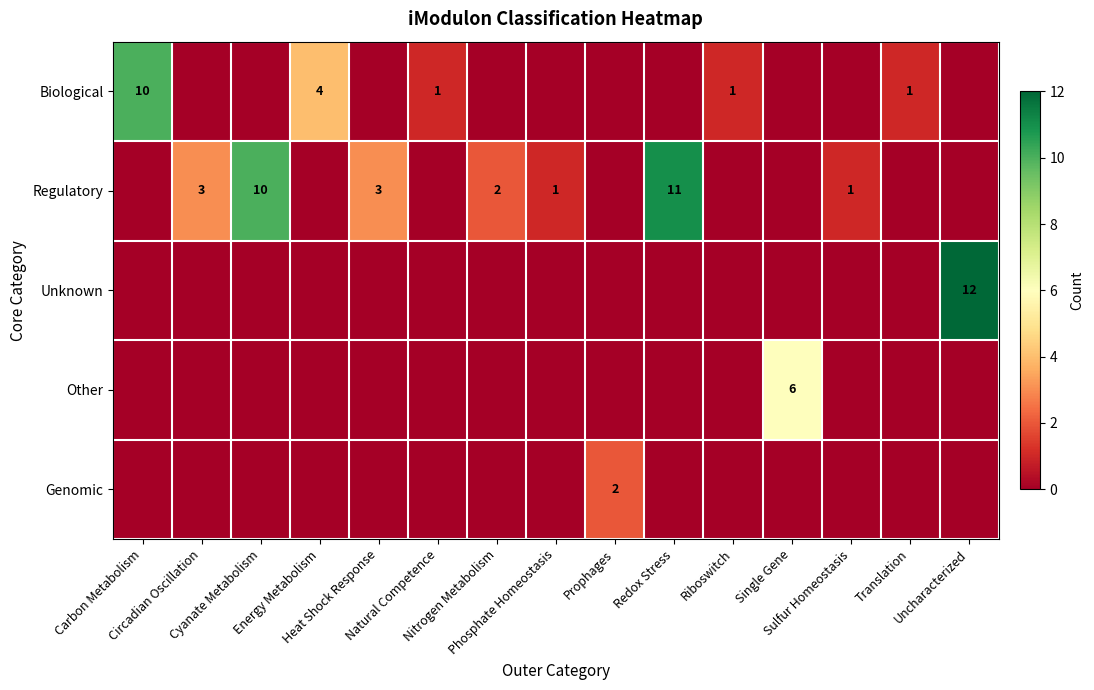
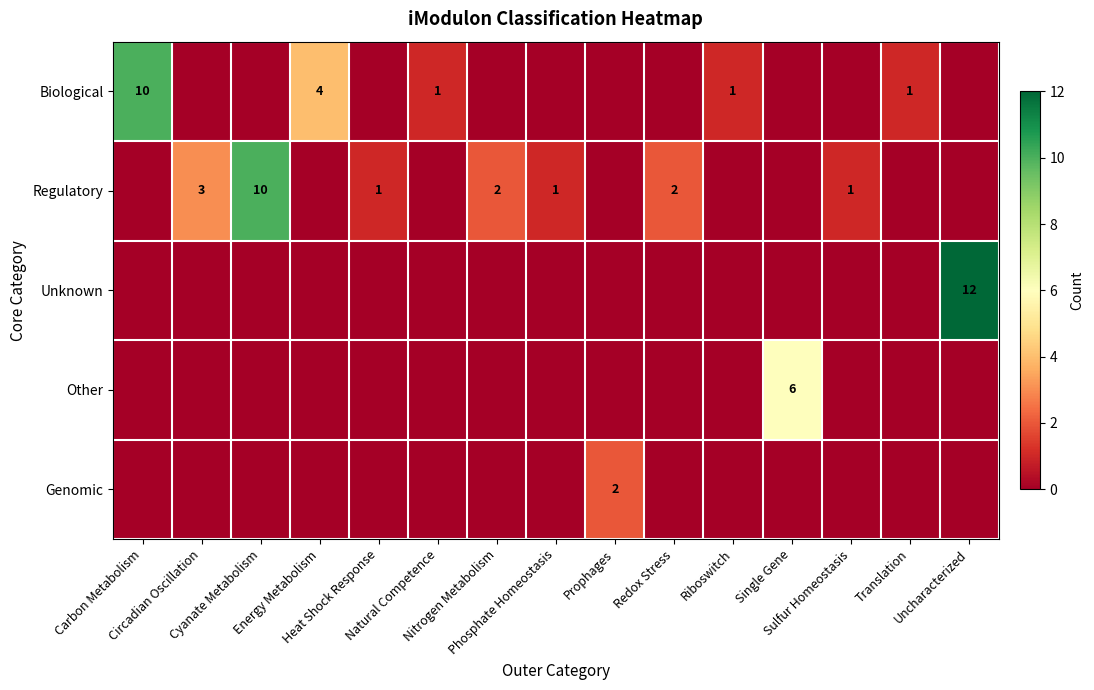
  {
    "Biological": {
      "Carbon Metabolism": 10,
      "Energy Metabolism": 4,
      "Natural Competence": 1,
      "Riboswitch": 1,
      "Translation": 1
    },
    "Regulatory": {
      "Circadian Oscillation": 3,
      "Cyanate Metabolism": 10,
-     "Heat Shock Response": 3,
+     "Heat Shock Response": 1,
      "Nitrogen Metabolism": 2,
      "Phosphate Homeostasis": 1,
-     "Redox Stress": 11,
+     "Redox Stress": 2,
      "Sulfur Homeostasis": 1
    },
    "Unknown": {
      "Uncharacterized": 12
    },
    "Other": {
      "Single Gene": 6
    },
    "Genomic": {
      "Prophages": 2
    }
  }
